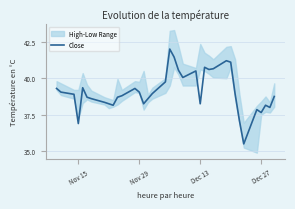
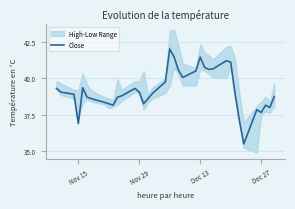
  {
    "Close": {
      "Nov 15": 36.9,
      "Nov 29": 39.0,
-     "Dec 13": 38.2,
+     "Dec 13": 41.5,
      "Dec 27": 37.7
    }
  }
